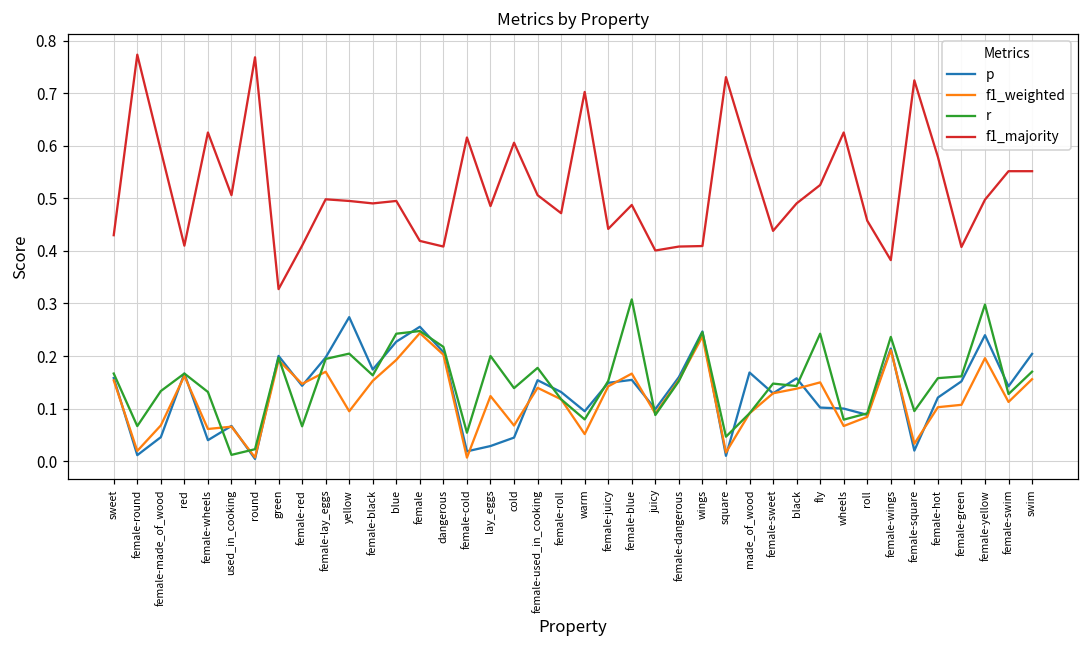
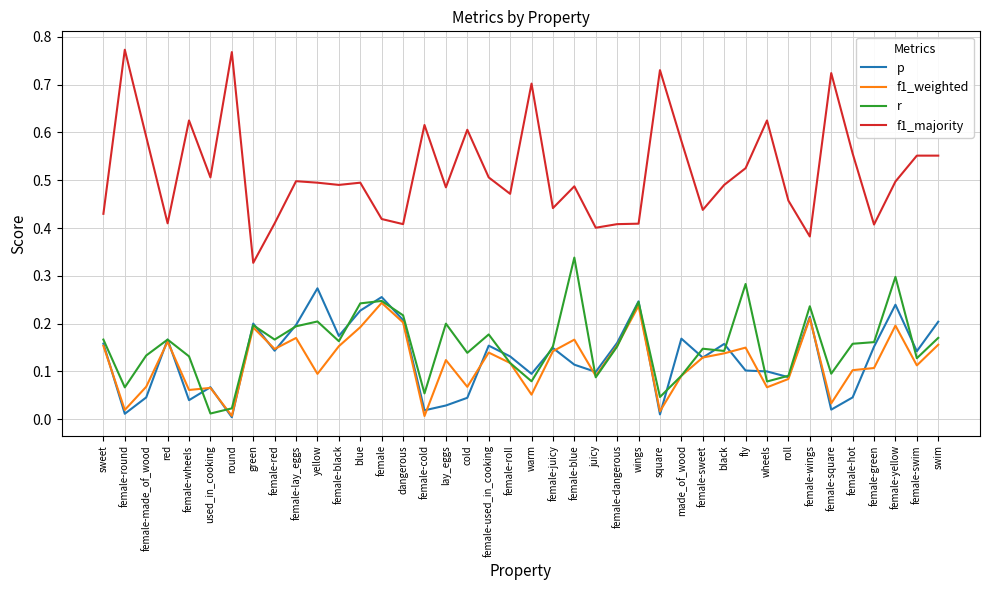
  {
    "p": {
      "female-round": 0.01,
      "female-made_of_wood": 0.05,
      "female-wheels": 0.04,
      "yellow": 0.27,
      "female-black": 0.17,
      "blue": 0.23,
      "female": 0.26,
      "female-cold": 0.02,
      "lay_eggs": 0.03,
      "cold": 0.04,
      "female-used_in_cooking": 0.15,
      "female-roll": 0.13,
      "warm": 0.09,
-     "female-blue": 0.15,
+     "female-blue": 0.11,
      "juicy": 0.10,
      "female-dangerous": 0.16,
      "square": 0.01,
      "made_of_wood": 0.17,
      "black": 0.16,
      "fly": 0.10,
      "wheels": 0.10,
      "female-square": 0.02,
-     "female-hot": 0.12,
+     "female-hot": 0.05,
      "female-green": 0.15,
      "female-yellow": 0.24,
      "female-swim": 0.14,
      "swim": 0.20
    },
    "f1_weighted": {
      "female-round": 0.02,
      "female-made_of_wood": 0.07,
      "female-wheels": 0.06,
      "female-lay_eggs": 0.17,
      "yellow": 0.09,
      "female-black": 0.15,
      "blue": 0.19,
      "female-cold": 0.01,
      "lay_eggs": 0.12,
      "cold": 0.07,
      "female-used_in_cooking": 0.14,
      "warm": 0.05,
      "female-juicy": 0.14,
      "female-blue": 0.17,
      "wings": 0.24,
      "square": 0.02,
      "fly": 0.15,
      "wheels": 0.07,
      "female-square": 0.03,
      "female-hot": 0.10,
      "female-green": 0.11,
      "female-yellow": 0.20,
      "female-swim": 0.11,
      "swim": 0.16
    },
    "r": {
      "sweet": 0.17,
      "female-round": 0.07,
      "female-made_of_wood": 0.13,
      "female-wheels": 0.13,
      "used_in_cooking": 0.01,
      "round": 0.02,
-     "female-red": 0.07,
+     "female-red": 0.17,
      "yellow": 0.20,
      "female-black": 0.16,
      "blue": 0.24,
      "dangerous": 0.22,
      "female-cold": 0.05,
      "lay_eggs": 0.20,
      "cold": 0.14,
      "female-used_in_cooking": 0.18,
      "warm": 0.08,
-     "female-blue": 0.31,
+     "female-blue": 0.34,
      "square": 0.05,
      "female-sweet": 0.15,
-     "fly": 0.24,
+     "fly": 0.28,
      "wheels": 0.08,
      "female-wings": 0.24,
      "female-square": 0.10,
      "female-hot": 0.16,
      "female-green": 0.16,
      "female-yellow": 0.30,
      "female-swim": 0.13,
      "swim": 0.17
    },
    "f1_majority": {
      "sweet": 0.43,
      "female-round": 0.77,
      "female-made_of_wood": 0.59,
      "red": 0.41,
      "female-wheels": 0.63,
      "used_in_cooking": 0.51,
      "round": 0.77,
      "green": 0.33,
      "female-red": 0.41,
      "female-lay_eggs": 0.50,
      "yellow": 0.49,
      "female-black": 0.49,
      "blue": 0.49,
      "female": 0.42,
      "dangerous": 0.41,
      "female-cold": 0.62,
      "lay_eggs": 0.49,
      "cold": 0.61,
      "female-used_in_cooking": 0.51,
      "female-roll": 0.47,
      "warm": 0.70,
      "female-juicy": 0.44,
      "female-blue": 0.49,
      "juicy": 0.40,
      "female-dangerous": 0.41,
      "wings": 0.41,
      "square": 0.73,
      "made_of_wood": 0.58,
      "female-sweet": 0.44,
      "black": 0.49,
      "fly": 0.53,
      "wheels": 0.63,
      "roll": 0.46,
      "female-wings": 0.38,
      "female-square": 0.72,
-     "female-hot": 0.58,
+     "female-hot": 0.56,
      "female-green": 0.41,
      "female-yellow": 0.50,
      "female-swim": 0.55,
      "swim": 0.55
    }
  }
